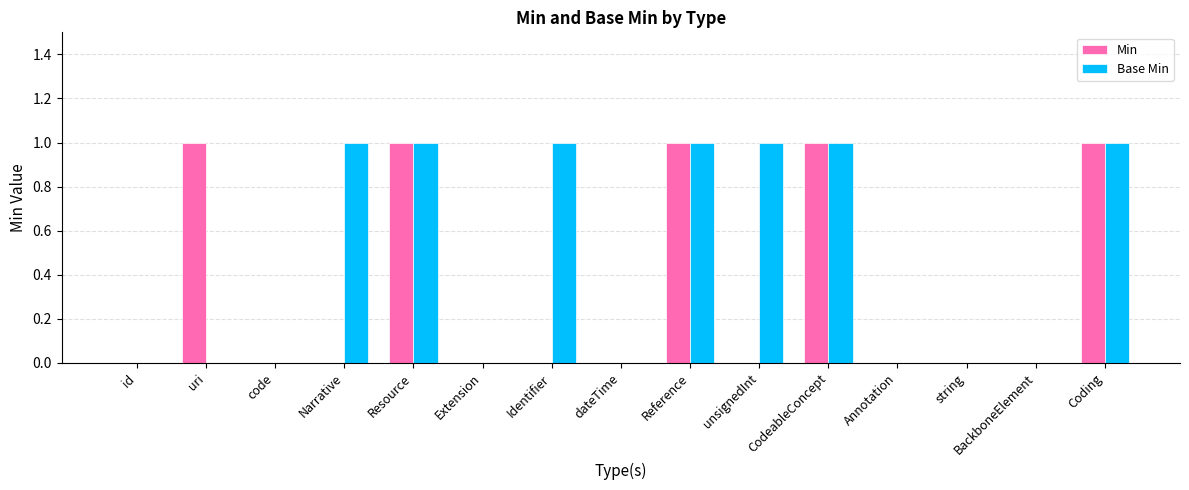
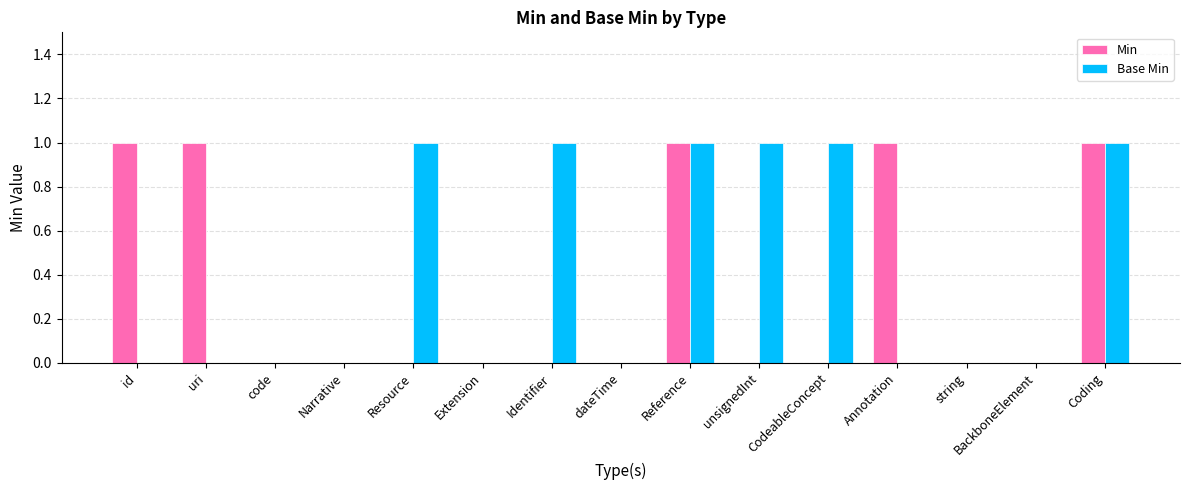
  {
    "Min": {
-     "id": 0,
+     "id": 1,
      "uri": 1,
      "code": 0,
      "Narrative": 0,
-     "Resource": 1,
+     "Resource": 0,
      "Extension": 0,
      "Identifier": 0,
      "dateTime": 0,
      "Reference": 1,
      "unsignedInt": 0,
-     "CodeableConcept": 1,
-     "Annotation": 0,
+     "CodeableConcept": 0,
+     "Annotation": 1,
      "string": 0,
      "BackboneElement": 0,
      "Coding": 1
    },
    "Base Min": {
      "id": 0,
      "uri": 0,
      "code": 0,
-     "Narrative": 1,
+     "Narrative": 0,
      "Resource": 1,
      "Extension": 0,
      "Identifier": 1,
      "dateTime": 0,
      "Reference": 1,
      "unsignedInt": 1,
      "CodeableConcept": 1,
      "Annotation": 0,
      "string": 0,
      "BackboneElement": 0,
      "Coding": 1
    }
  }
